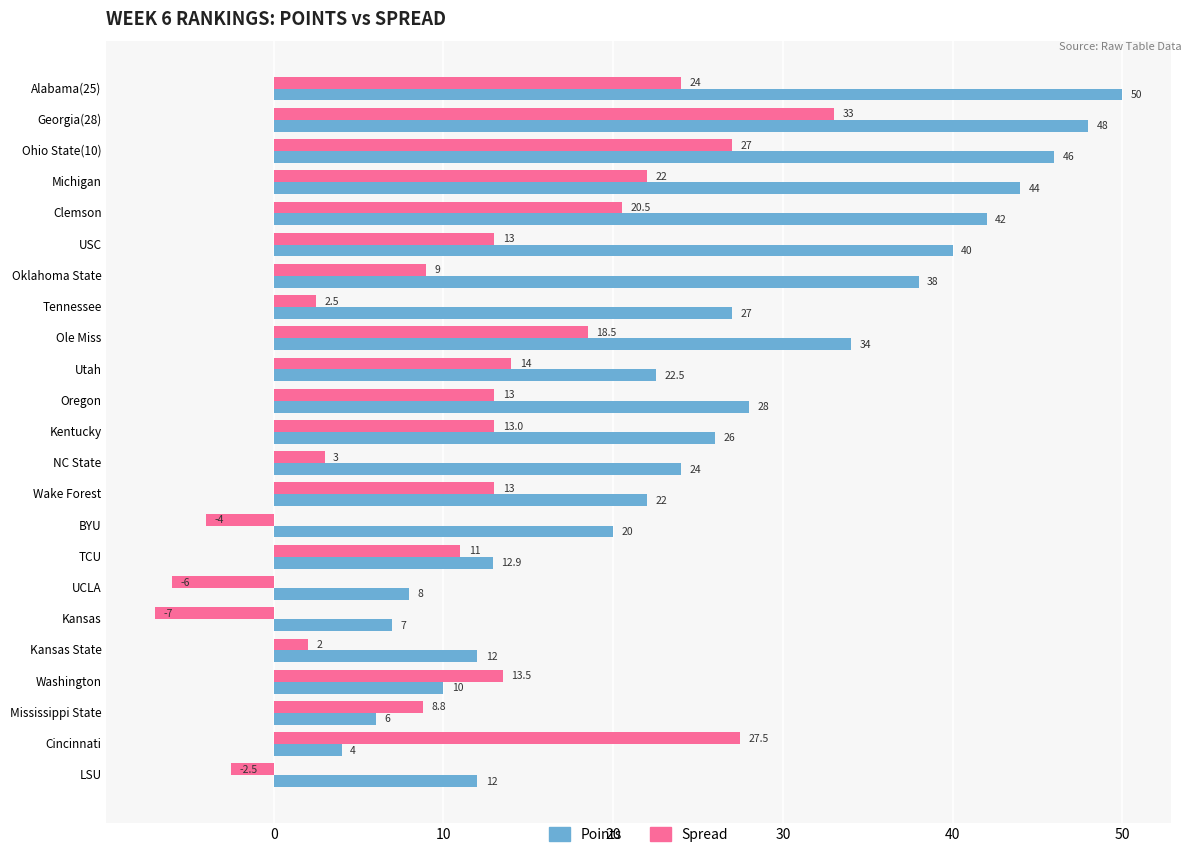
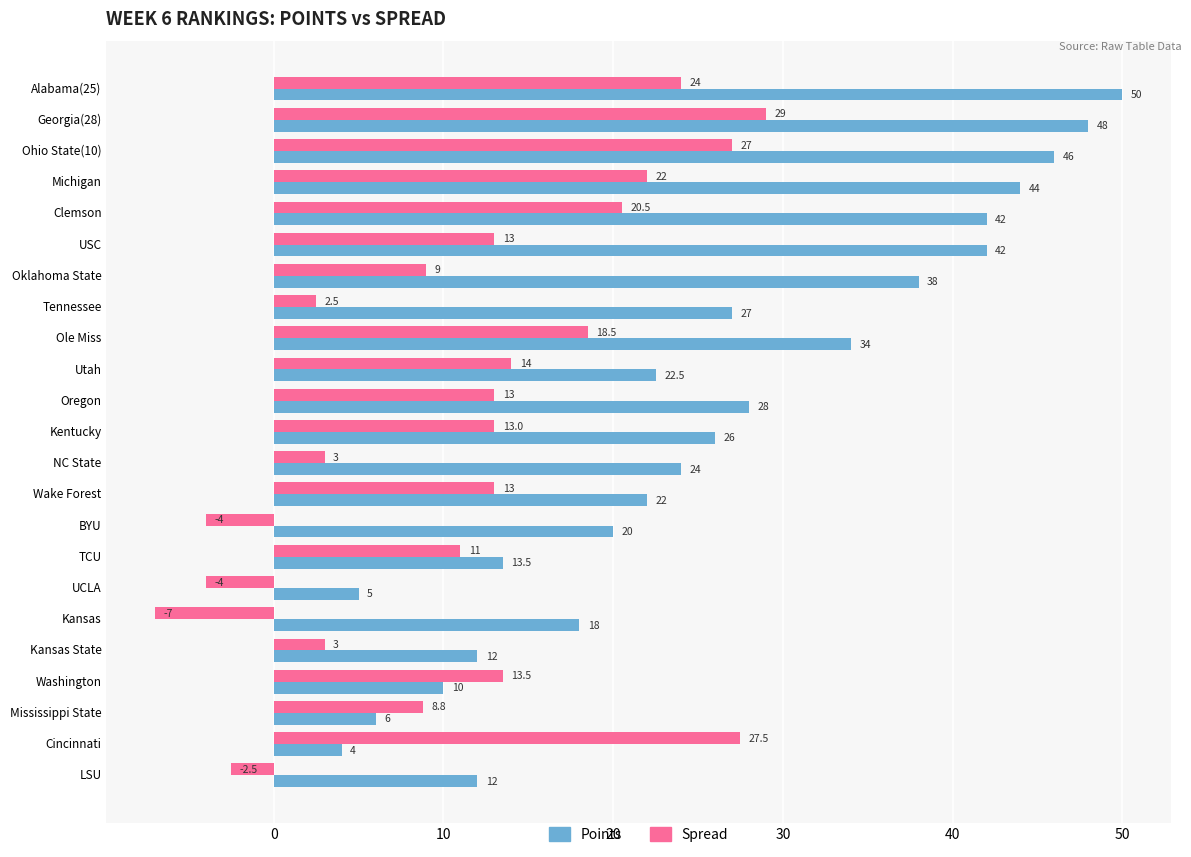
  {
    "Points": {
      "Alabama(25)": 50,
      "Georgia(28)": 48,
      "Ohio State(10)": 46,
      "Michigan": 44,
      "Clemson": 42,
-     "USC": 40,
+     "USC": 42,
      "Oklahoma State": 38,
      "Tennessee": 27,
      "Ole Miss": 34,
      "Utah": 22.5,
      "Oregon": 28,
      "Kentucky": 26,
      "NC State": 24,
      "Wake Forest": 22,
      "BYU": 20,
-     "TCU": 12.9,
-     "UCLA": 8,
-     "Kansas": 7,
+     "TCU": 13.5,
+     "UCLA": 5,
+     "Kansas": 18,
      "Kansas State": 12,
      "Washington": 10,
      "Mississippi State": 6,
      "Cincinnati": 4,
      "LSU": 12
    },
    "Spread": {
      "Alabama(25)": 24,
-     "Georgia(28)": 33,
+     "Georgia(28)": 29,
      "Ohio State(10)": 27,
      "Michigan": 22,
      "Clemson": 20.5,
      "USC": 13,
      "Oklahoma State": 9,
      "Tennessee": 2.5,
      "Ole Miss": 18.5,
      "Utah": 14,
      "Oregon": 13,
      "Kentucky": 13.0,
      "NC State": 3,
      "Wake Forest": 13,
      "BYU": -4,
      "TCU": 11,
-     "UCLA": -6,
+     "UCLA": -4,
      "Kansas": -7,
-     "Kansas State": 2,
+     "Kansas State": 3,
      "Washington": 13.5,
      "Mississippi State": 8.8,
      "Cincinnati": 27.5,
      "LSU": -2.5
    }
  }
